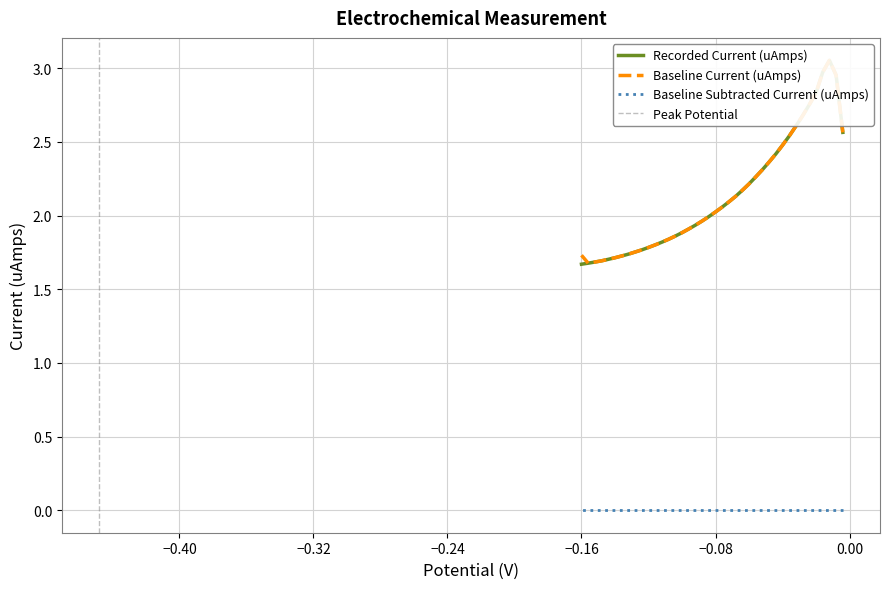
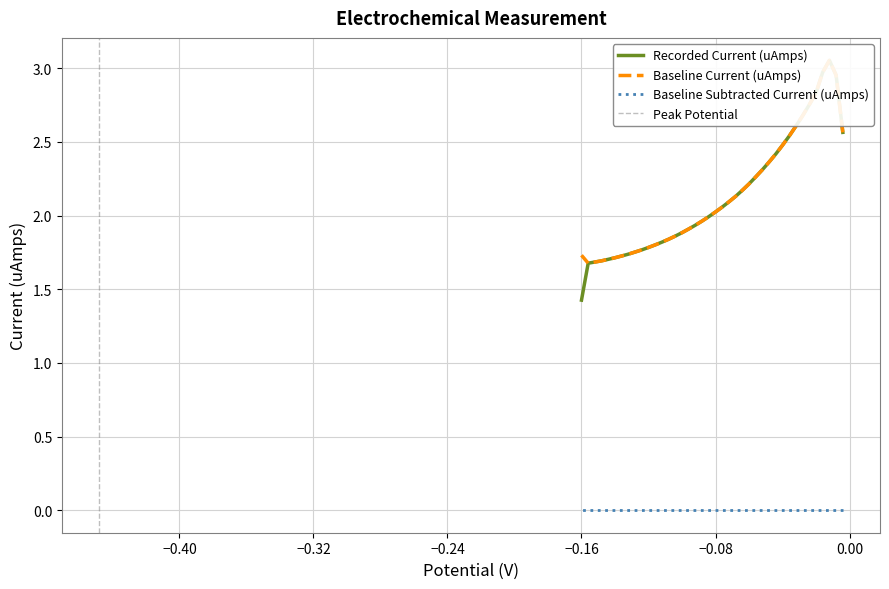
  {
    "Recorded Current (uAmps)": {
-     "−0.16": 1.67
+     "−0.16": 1.43
    },
    "Baseline Current (uAmps)": {
      "−0.16": 1.73
    },
    "Baseline Subtracted Current (uAmps)": {
      "−0.16": 0.00,
      "−0.08": 0.00
    }
  }
